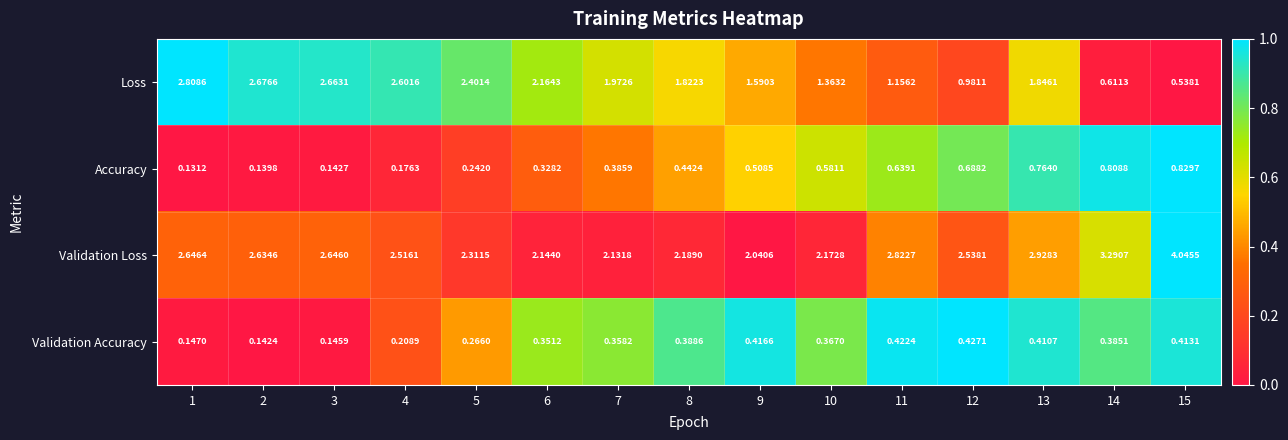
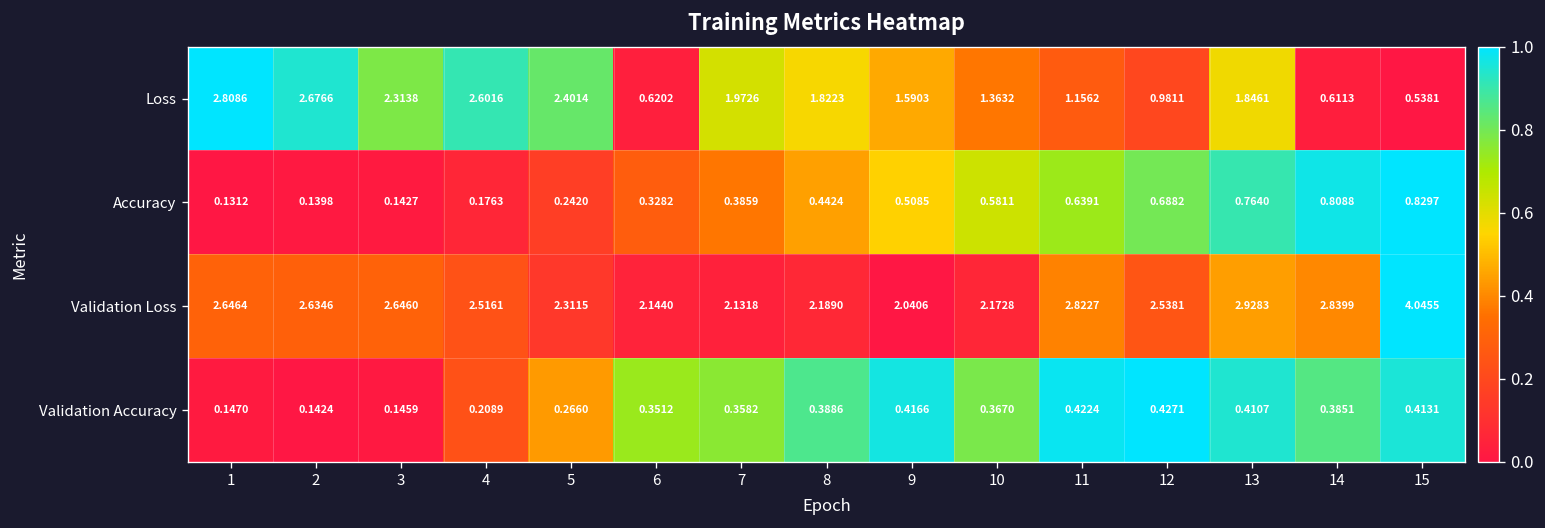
  {
    "Loss": {
      "1": 2.8086,
      "2": 2.6766,
-     "3": 2.6631,
+     "3": 2.3138,
      "4": 2.6016,
      "5": 2.4014,
-     "6": 2.1643,
+     "6": 0.6202,
      "7": 1.9726,
      "8": 1.8223,
      "9": 1.5903,
      "10": 1.3632,
      "11": 1.1562,
      "12": 0.9811,
      "13": 1.8461,
      "14": 0.6113,
      "15": 0.5381
    },
    "Accuracy": {
      "1": 0.1312,
      "2": 0.1398,
      "3": 0.1427,
      "4": 0.1763,
      "5": 0.2420,
      "6": 0.3282,
      "7": 0.3859,
      "8": 0.4424,
      "9": 0.5085,
      "10": 0.5811,
      "11": 0.6391,
      "12": 0.6882,
      "13": 0.7640,
      "14": 0.8088,
      "15": 0.8297
    },
    "Validation Loss": {
      "1": 2.6464,
      "2": 2.6346,
      "3": 2.6460,
      "4": 2.5161,
      "5": 2.3115,
      "6": 2.1440,
      "7": 2.1318,
      "8": 2.1890,
      "9": 2.0406,
      "10": 2.1728,
      "11": 2.8227,
      "12": 2.5381,
      "13": 2.9283,
-     "14": 3.2907,
+     "14": 2.8399,
      "15": 4.0455
    },
    "Validation Accuracy": {
      "1": 0.1470,
      "2": 0.1424,
      "3": 0.1459,
      "4": 0.2089,
      "5": 0.2660,
      "6": 0.3512,
      "7": 0.3582,
      "8": 0.3886,
      "9": 0.4166,
      "10": 0.3670,
      "11": 0.4224,
      "12": 0.4271,
      "13": 0.4107,
      "14": 0.3851,
      "15": 0.4131
    }
  }
